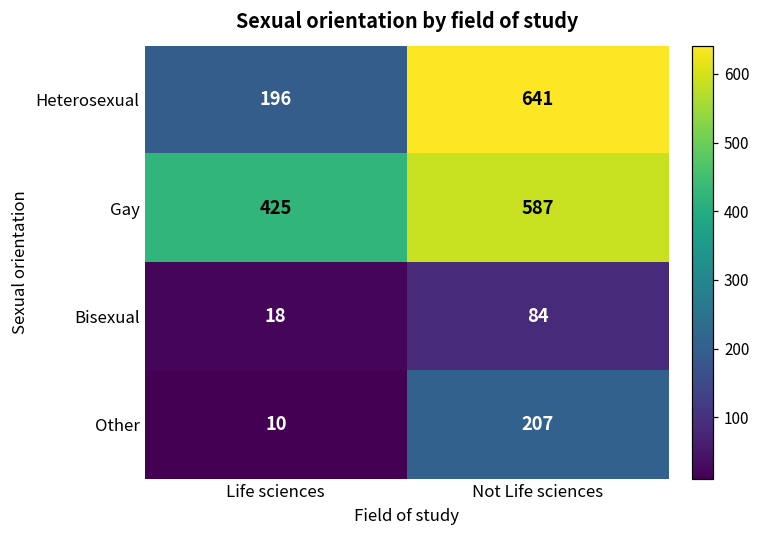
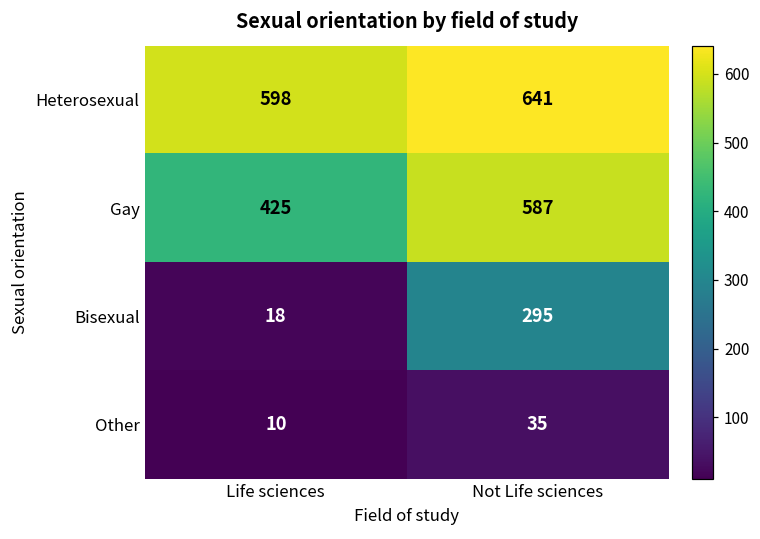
  {
    "Heterosexual": {
-     "Life sciences": 196,
+     "Life sciences": 598,
      "Not Life sciences": 641
    },
    "Gay": {
      "Life sciences": 425,
      "Not Life sciences": 587
    },
    "Bisexual": {
      "Life sciences": 18,
-     "Not Life sciences": 84
+     "Not Life sciences": 295
    },
    "Other": {
      "Life sciences": 10,
-     "Not Life sciences": 207
+     "Not Life sciences": 35
    }
  }
